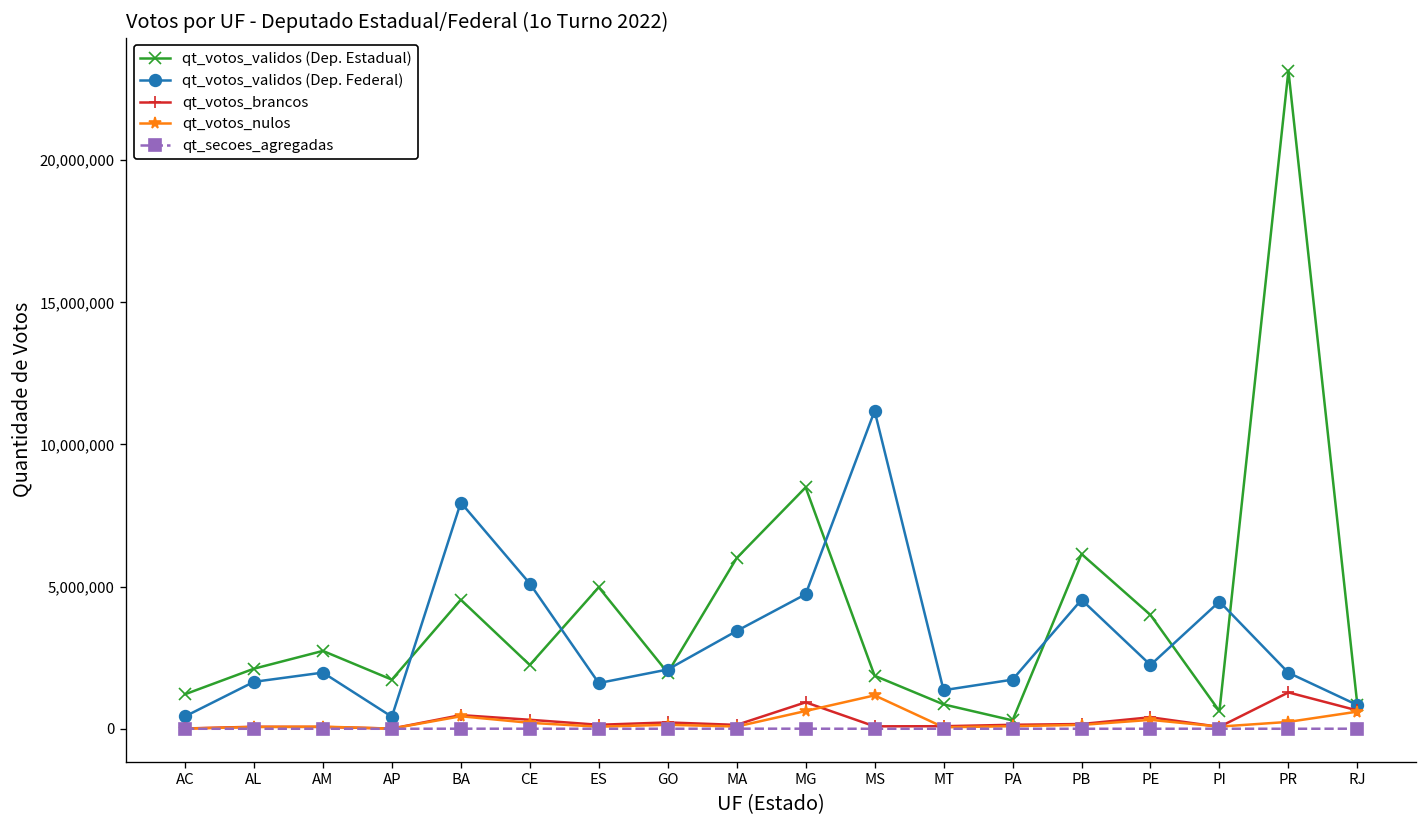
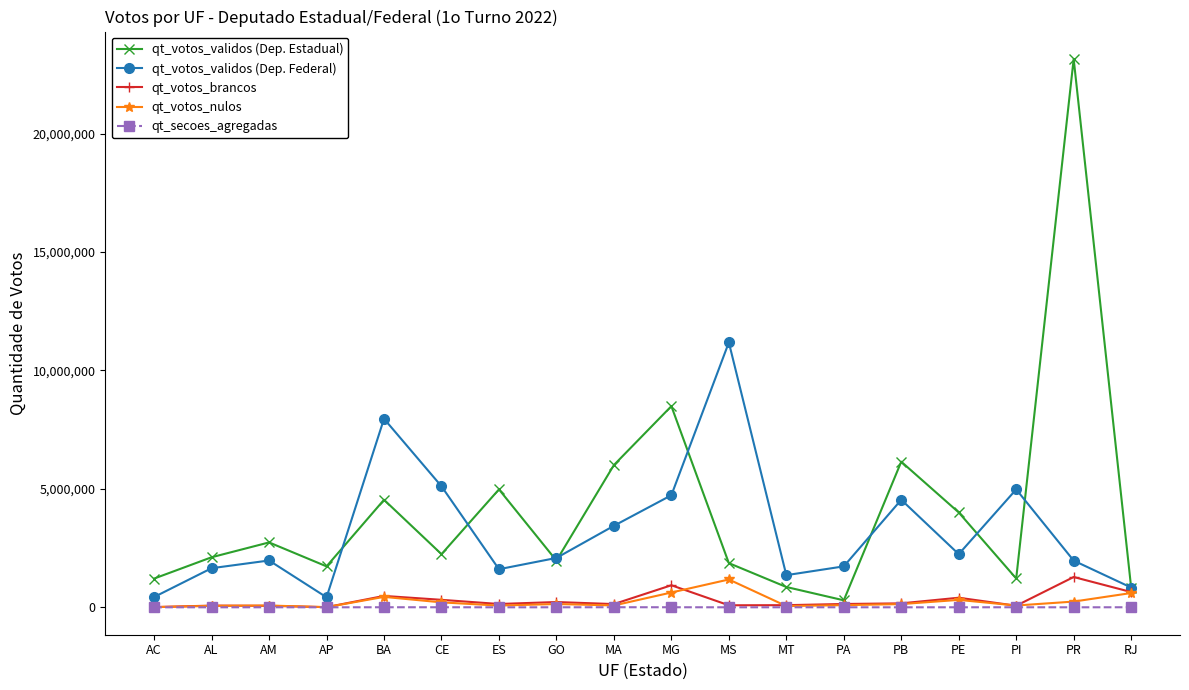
  {
    "qt_votos_validos (Dep. Estadual)": {
      "AC": "1,200,000",
      "AL": "2,100,000",
      "AM": "2,700,000",
      "AP": "1,700,000",
      "BA": "4,500,000",
      "CE": "2,200,000",
      "ES": "5,000,000",
      "GO": "2,000,000",
      "MA": "6,000,000",
      "MG": "8,500,000",
      "MS": "1,900,000",
      "MT": "900,000",
      "PA": "300,000",
      "PB": "6,100,000",
      "PE": "4,000,000",
-     "PI": "600,000",
+     "PI": "1,200,000",
      "PR": "23,100,000"
    },
    "qt_votos_validos (Dep. Federal)": {
      "AC": "400,000",
      "AL": "1,700,000",
      "AM": "2,000,000",
      "AP": "400,000",
      "BA": "8,000,000",
      "CE": "5,100,000",
      "ES": "1,600,000",
      "GO": "2,100,000",
      "MA": "3,400,000",
      "MG": "4,700,000",
      "MS": "11,200,000",
      "MT": "1,400,000",
      "PA": "1,700,000",
      "PB": "4,500,000",
      "PE": "2,200,000",
-     "PI": "4,500,000",
+     "PI": "5,000,000",
      "PR": "2,000,000"
    },
    "qt_votos_brancos": {
      "CE": "300,000",
      "MG": "900,000",
      "PR": "1,300,000"
    },
    "qt_votos_nulos": {
      "CE": "200,000",
      "MG": "600,000",
      "MS": "1,200,000",
      "PR": "200,000"
    },
    "qt_secoes_agregadas": {
      "BA": "0",
      "CE": "0",
      "GO": "0",
      "MG": "0",
      "PB": "0",
      "PE": "0",
      "PR": "0",
      "RJ": "0"
    }
  }
